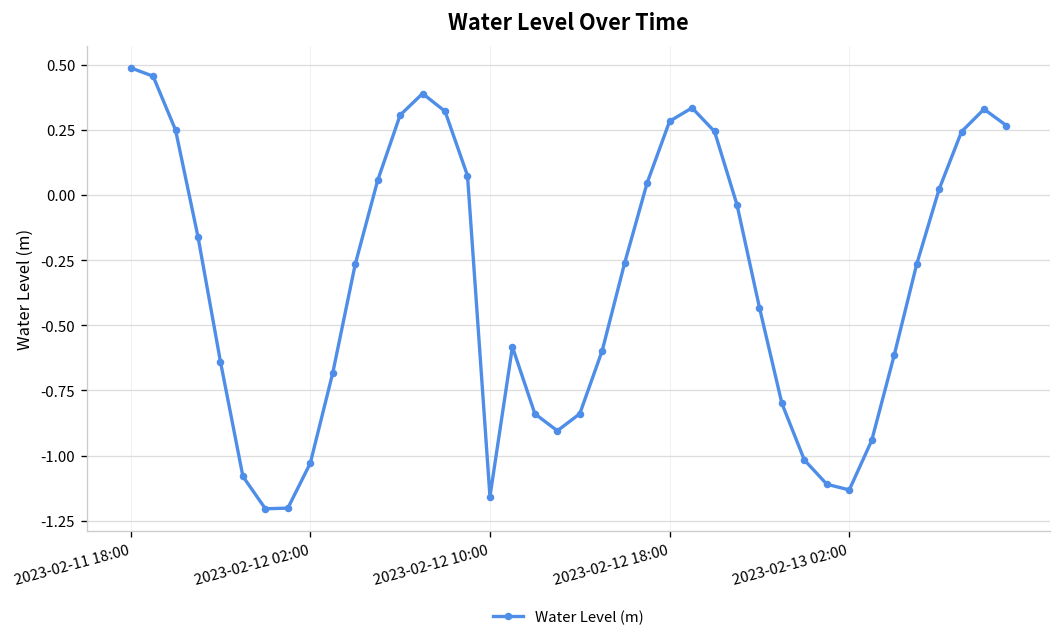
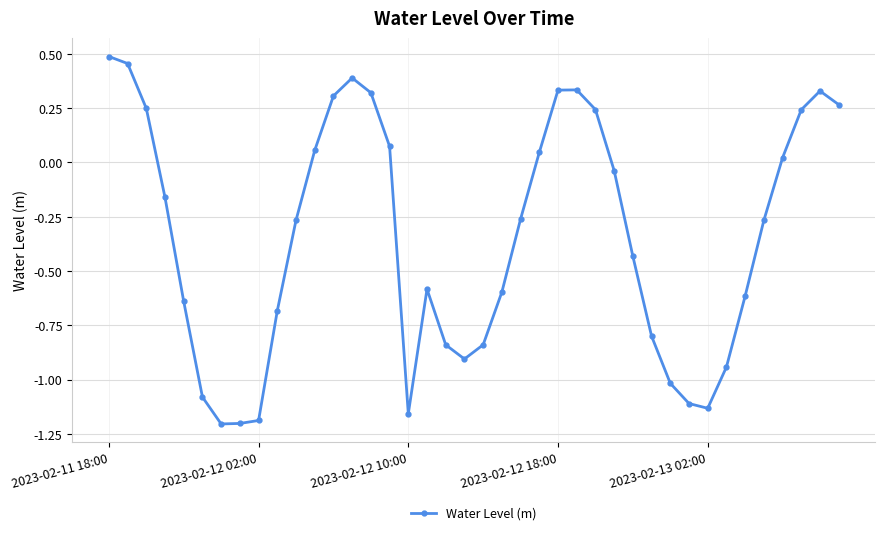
  {
    "2023-02-11 18:00": 0.49,
-   "2023-02-12 02:00": -1.03,
+   "2023-02-12 02:00": -1.19,
    "2023-02-12 10:00": -1.16,
-   "2023-02-12 18:00": 0.28,
+   "2023-02-12 18:00": 0.33,
    "2023-02-13 02:00": -1.13
  }
